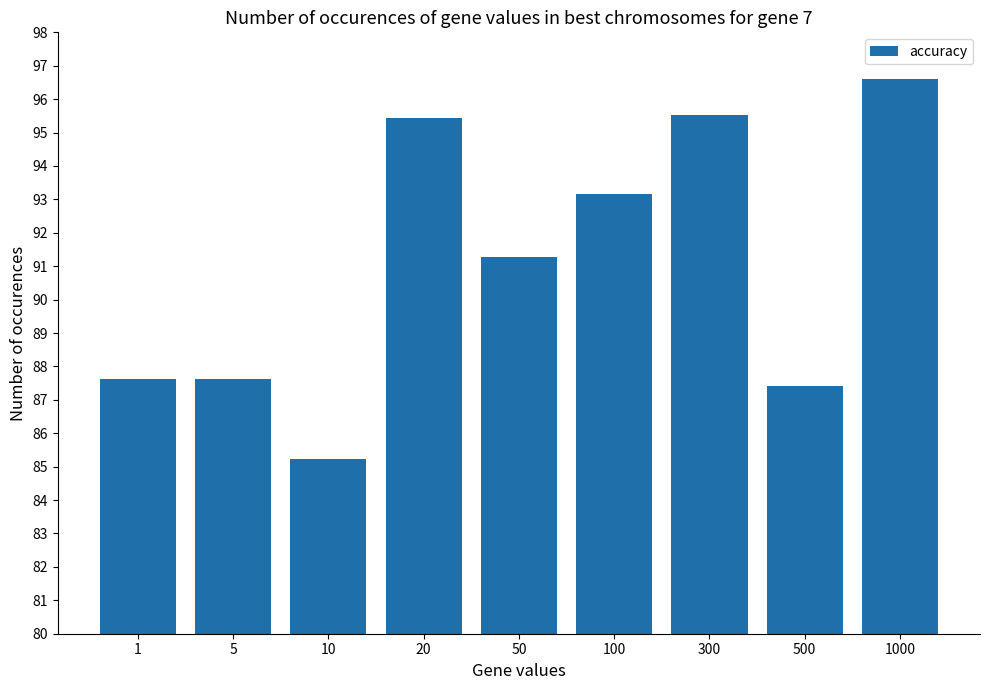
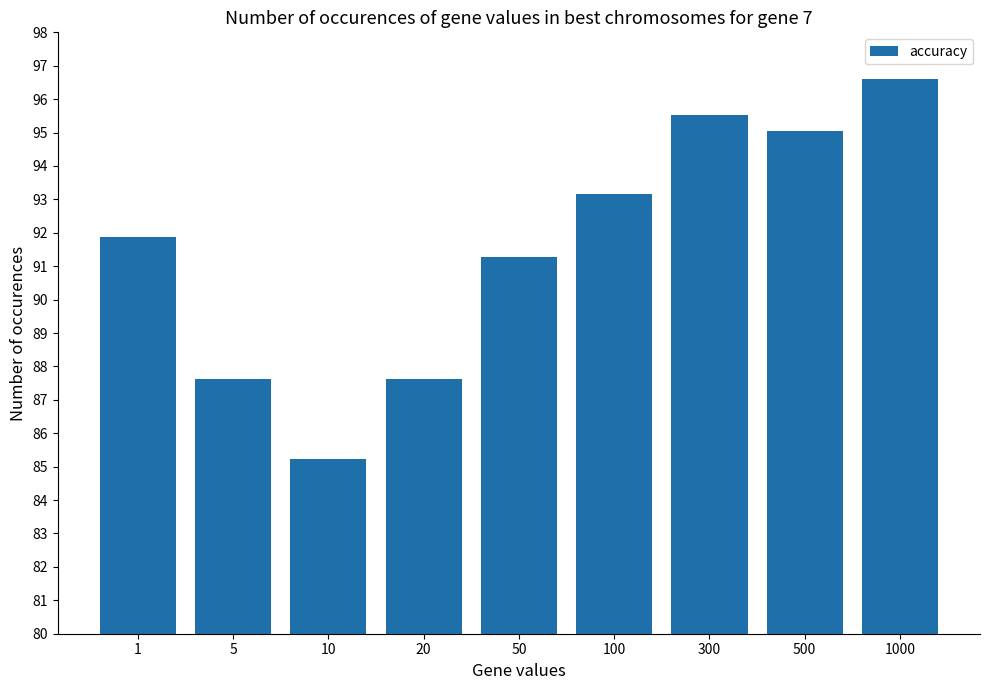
  {
-   "1": 87.6,
+   "1": 91.9,
    "5": 87.6,
    "10": 85.2,
-   "20": 95.5,
+   "20": 87.6,
    "50": 91.3,
    "100": 93.2,
    "300": 95.5,
-   "500": 87.4,
+   "500": 95.1,
    "1000": 96.6
  }
